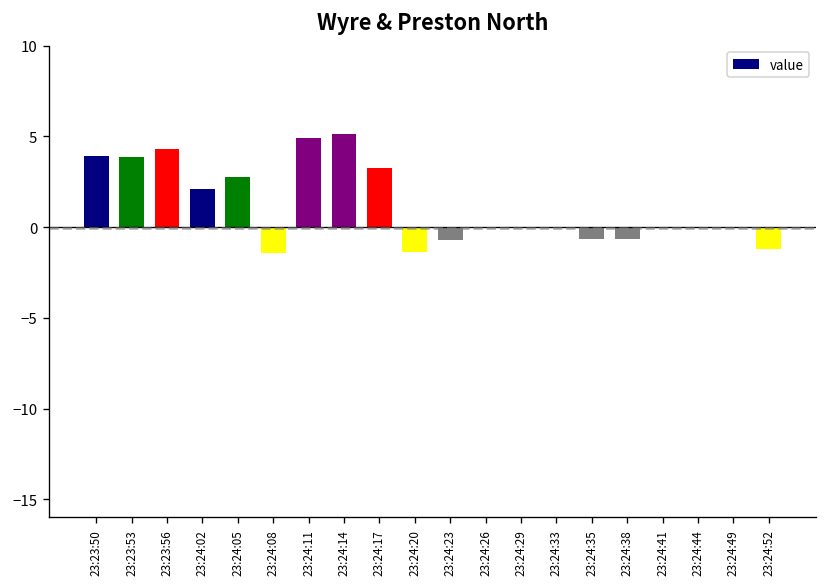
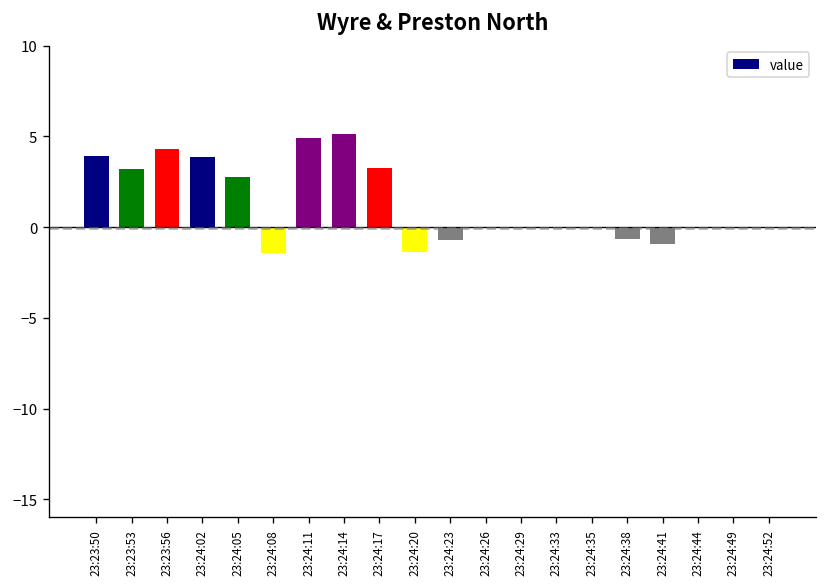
  {
    "23:23:50": 3.9,
-   "23:23:53": 3.8,
+   "23:23:53": 3.2,
    "23:23:56": 4.3,
-   "23:24:02": 2.1,
+   "23:24:02": 3.9,
    "23:24:05": 2.8,
    "23:24:08": -1.5,
    "23:24:11": 4.9,
    "23:24:14": 5.2,
    "23:24:17": 3.2,
    "23:24:20": -1.4,
    "23:24:23": -0.7,
-   "23:24:35": -0.6,
+   "23:24:35": -0.1,
    "23:24:38": -0.6,
-   "23:24:41": 0.0,
-   "23:24:52": -1.2
+   "23:24:41": -0.9,
+   "23:24:52": -0.1
  }
